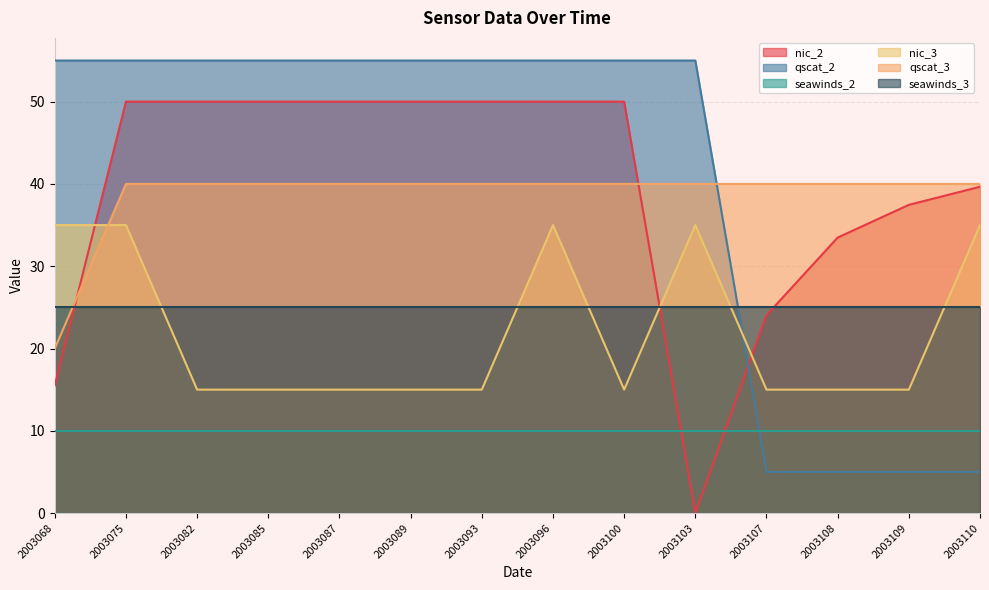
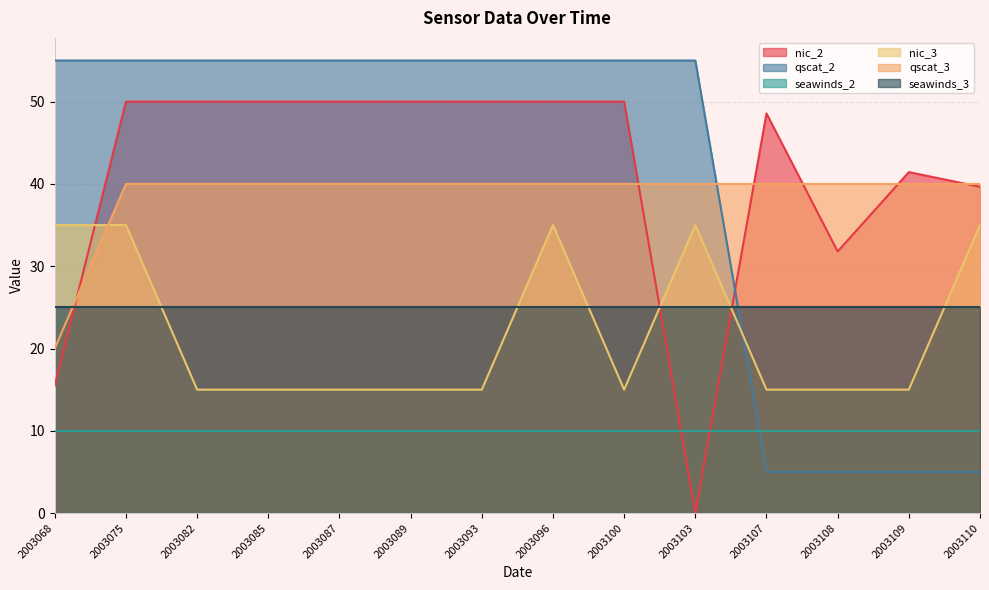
  {
    "nic_2": {
      "2003068": 16,
      "2003075": 50,
      "2003082": 50,
      "2003085": 50,
      "2003087": 50,
      "2003089": 50,
      "2003093": 50,
      "2003096": 50,
      "2003100": 50,
      "2003103": 0,
-     "2003107": 24,
-     "2003108": 33,
-     "2003109": 37,
+     "2003107": 49,
+     "2003108": 32,
+     "2003109": 41,
      "2003110": 40
    },
    "seawinds_3": {
      "2003068": 25,
      "2003075": 25,
      "2003082": 25,
      "2003085": 25,
      "2003087": 25,
      "2003089": 25,
      "2003093": 25,
      "2003096": 25,
      "2003100": 25,
      "2003103": 25,
      "2003107": 25,
      "2003108": 25,
      "2003109": 25,
      "2003110": 25
    }
  }
